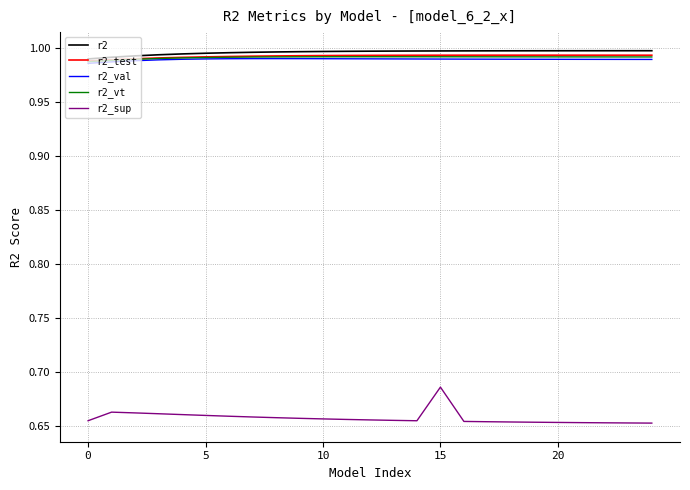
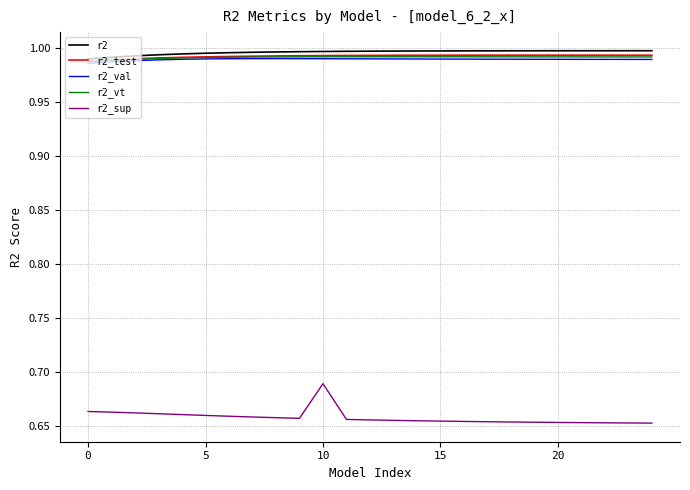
  {
    "r2": {
      "5": 0.995,
      "10": 0.997,
      "15": 0.998,
      "20": 0.998
    },
    "r2_sup": {
-     "0": 0.655,
+     "0": 0.664,
      "5": 0.660,
-     "10": 0.657,
-     "15": 0.686,
+     "10": 0.689,
+     "15": 0.655,
      "20": 0.654
    }
  }
